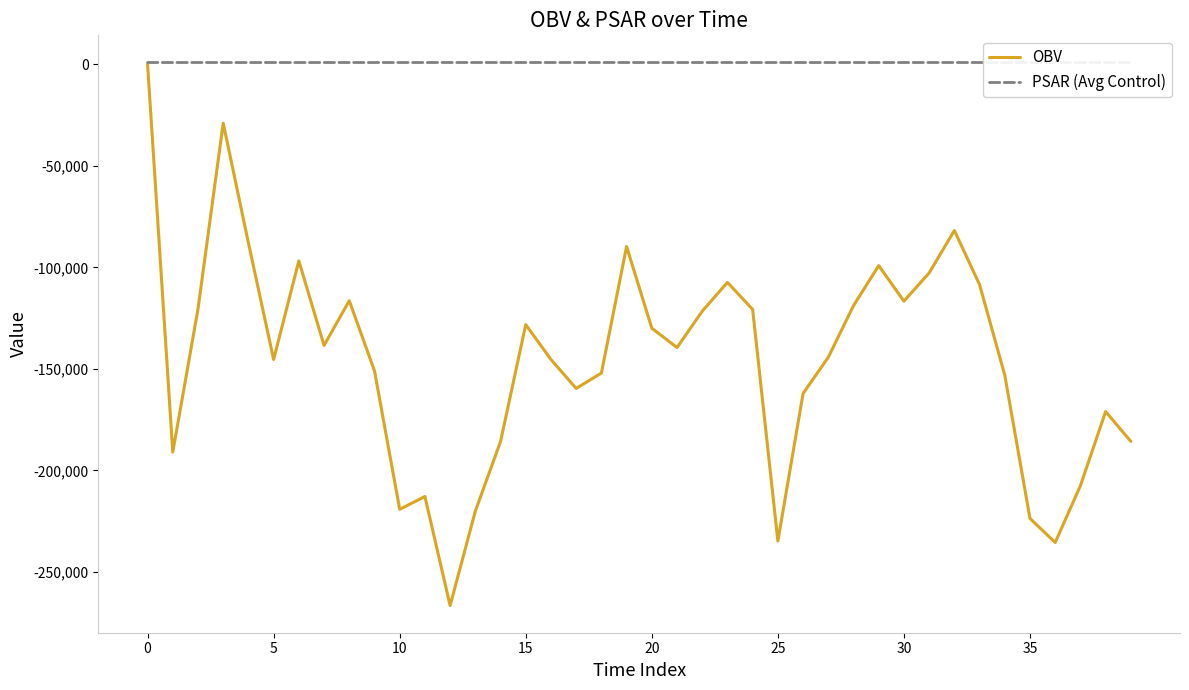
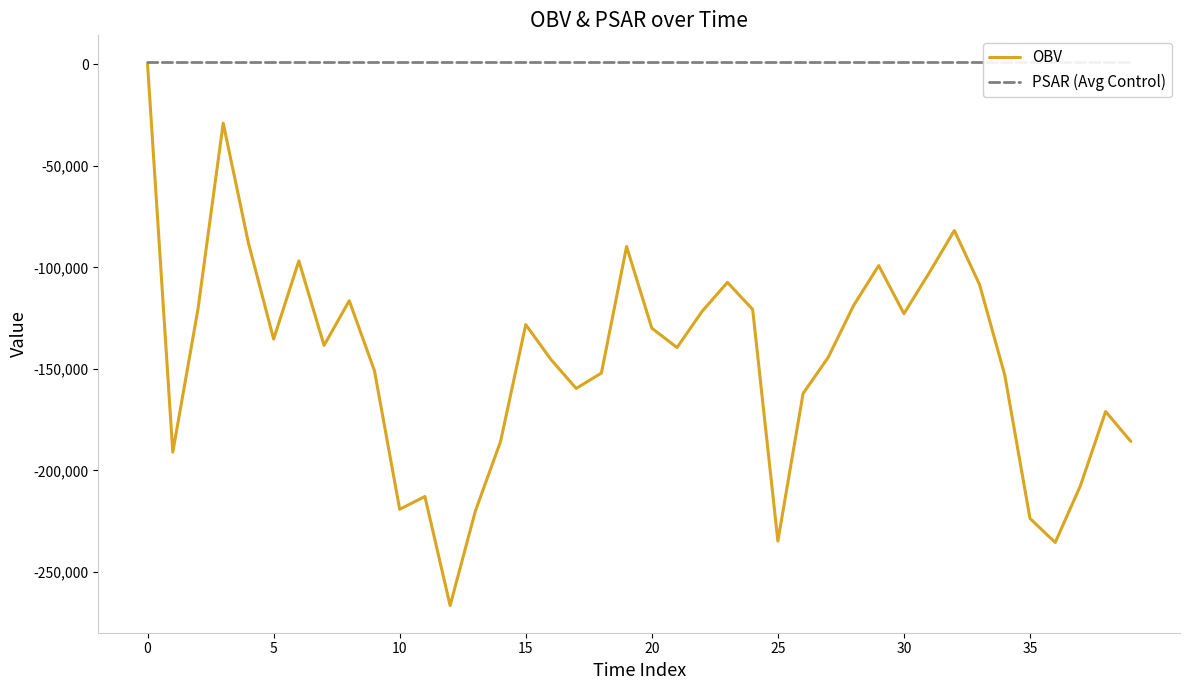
  {
    "OBV": {
-     "5": "-145,000",
+     "5": "-135,000",
      "10": "-219,000",
      "15": "-128,000",
      "20": "-130,000",
      "25": "-235,000",
-     "30": "-117,000",
+     "30": "-123,000",
      "35": "-224,000"
    },
    "PSAR (Avg Control)": {
      "5": "1,000",
      "10": "1,000",
      "15": "1,000",
      "20": "1,000",
      "25": "1,000",
      "30": "1,000"
    }
  }
